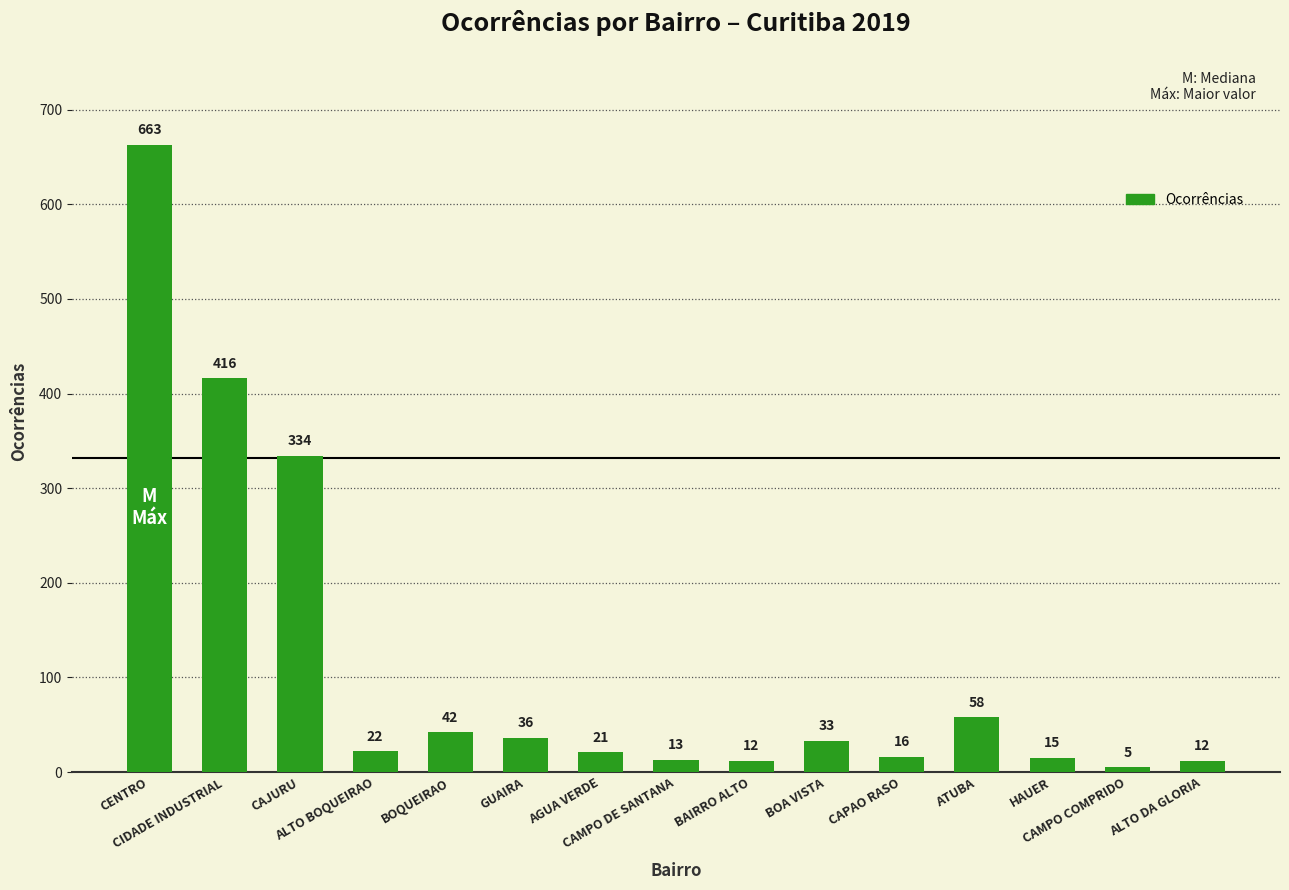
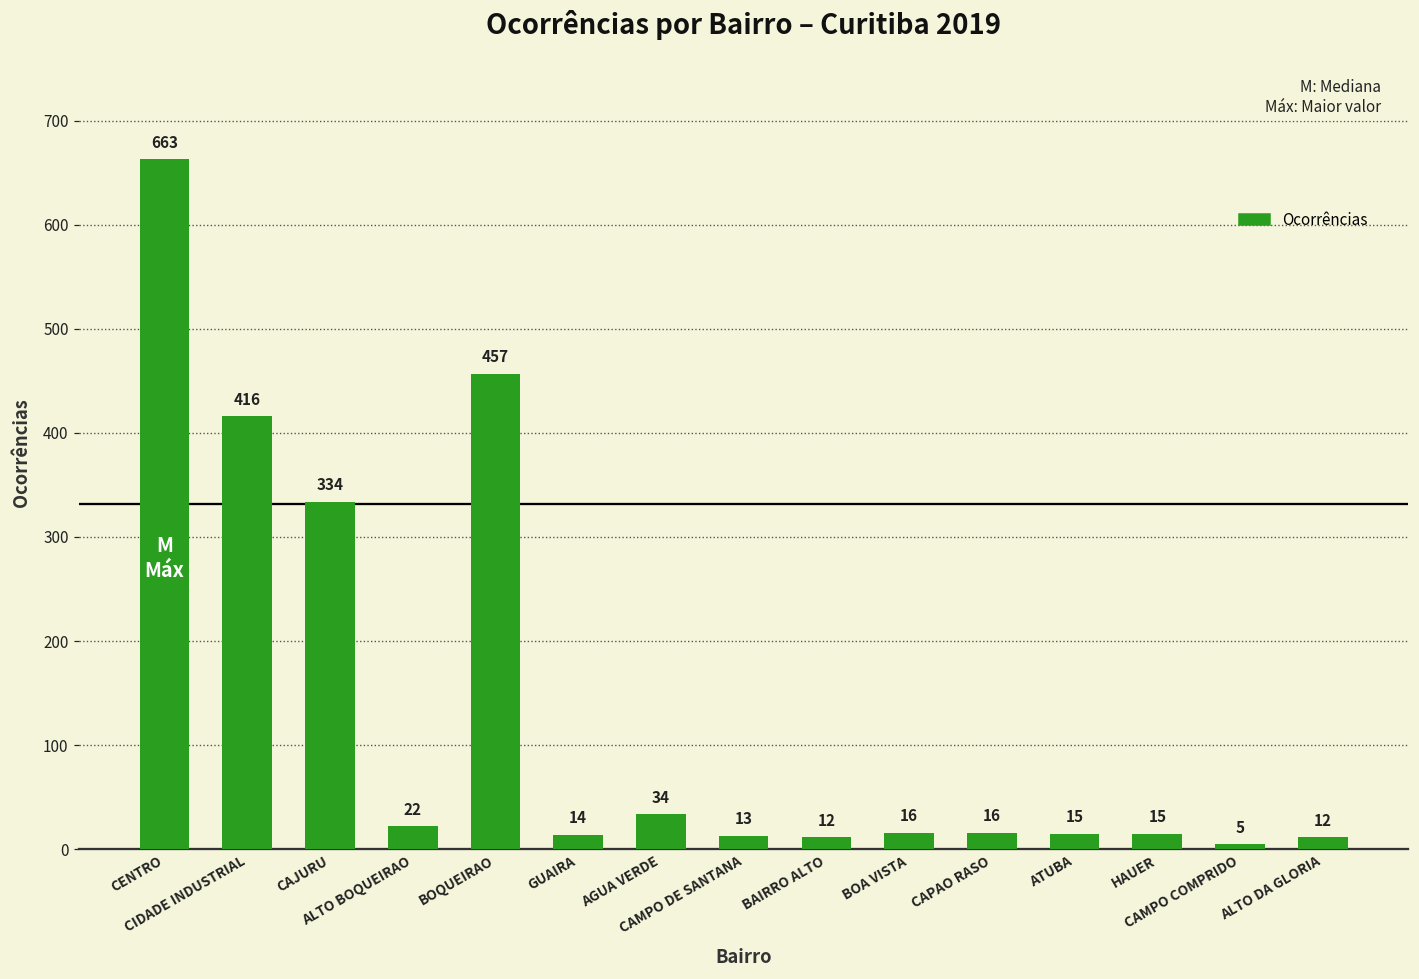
  {
    "CENTRO": 663,
    "CIDADE INDUSTRIAL": 416,
    "CAJURU": 334,
    "ALTO BOQUEIRAO": 22,
-   "BOQUEIRAO": 42,
-   "GUAIRA": 36,
-   "AGUA VERDE": 21,
+   "BOQUEIRAO": 457,
+   "GUAIRA": 14,
+   "AGUA VERDE": 34,
    "CAMPO DE SANTANA": 13,
    "BAIRRO ALTO": 12,
-   "BOA VISTA": 33,
+   "BOA VISTA": 16,
    "CAPAO RASO": 16,
-   "ATUBA": 58,
+   "ATUBA": 15,
    "HAUER": 15,
    "CAMPO COMPRIDO": 5,
    "ALTO DA GLORIA": 12
  }
